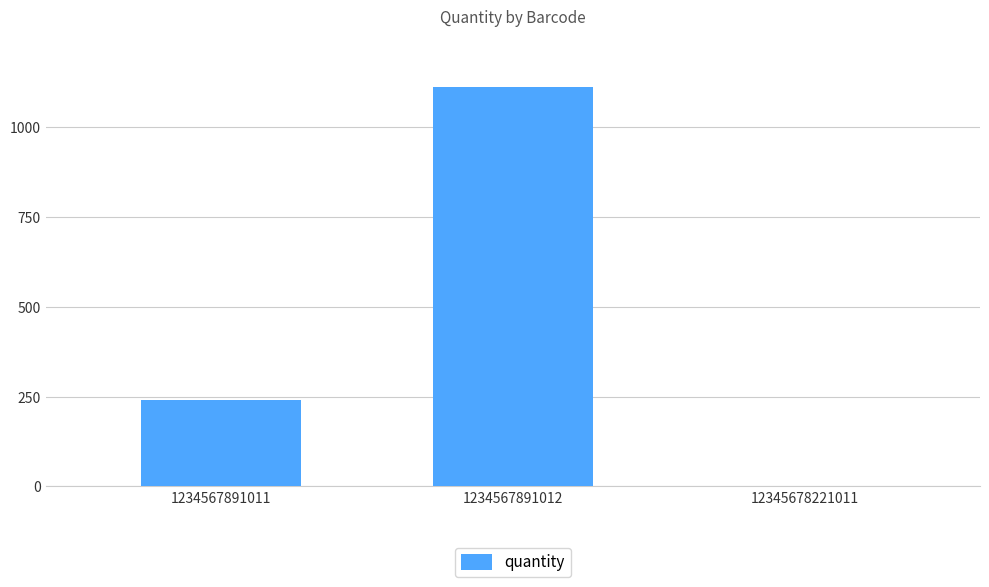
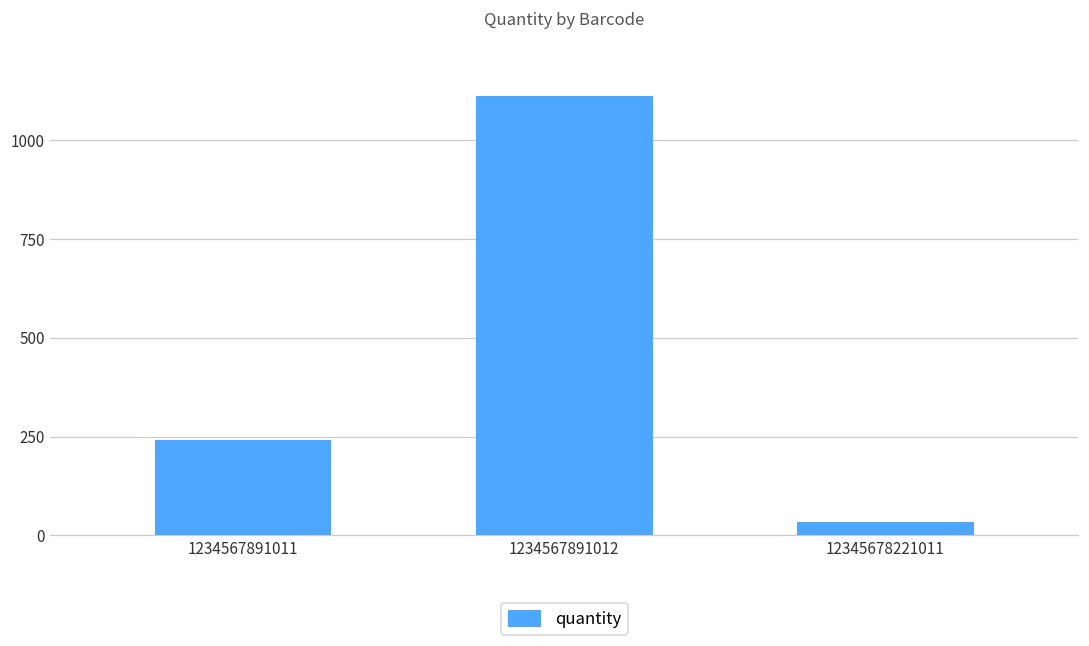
  {
    "1234567891011": 240,
    "1234567891012": 1110,
-   "12345678221011": 0
+   "12345678221011": 30
  }
